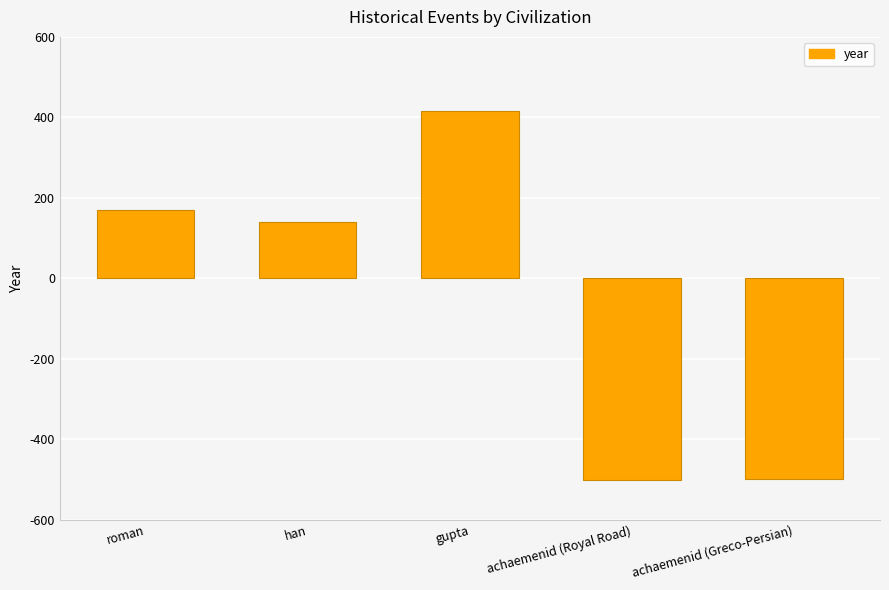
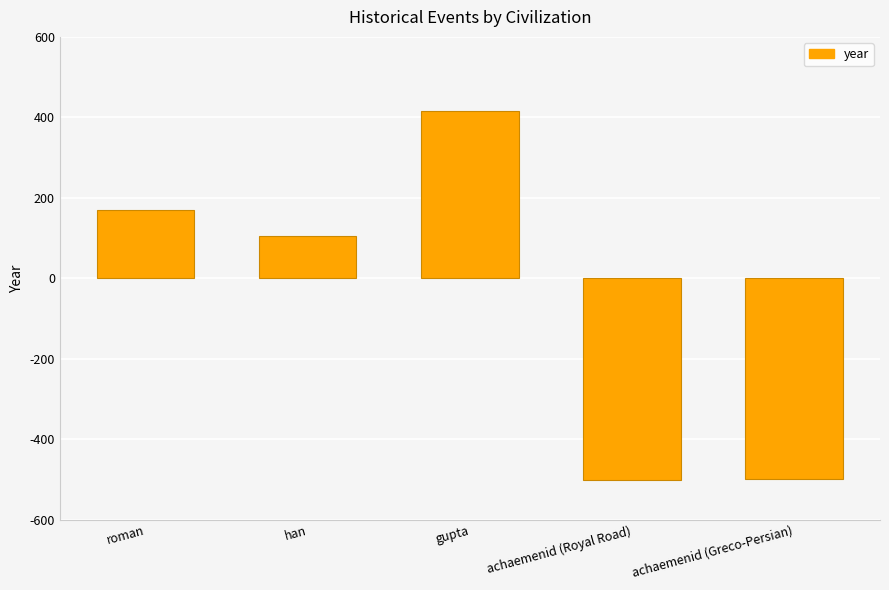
  {
    "roman": 170,
-   "han": 140,
+   "han": 110,
    "gupta": 420,
    "achaemenid (Royal Road)": -500,
    "achaemenid (Greco-Persian)": -500
  }
